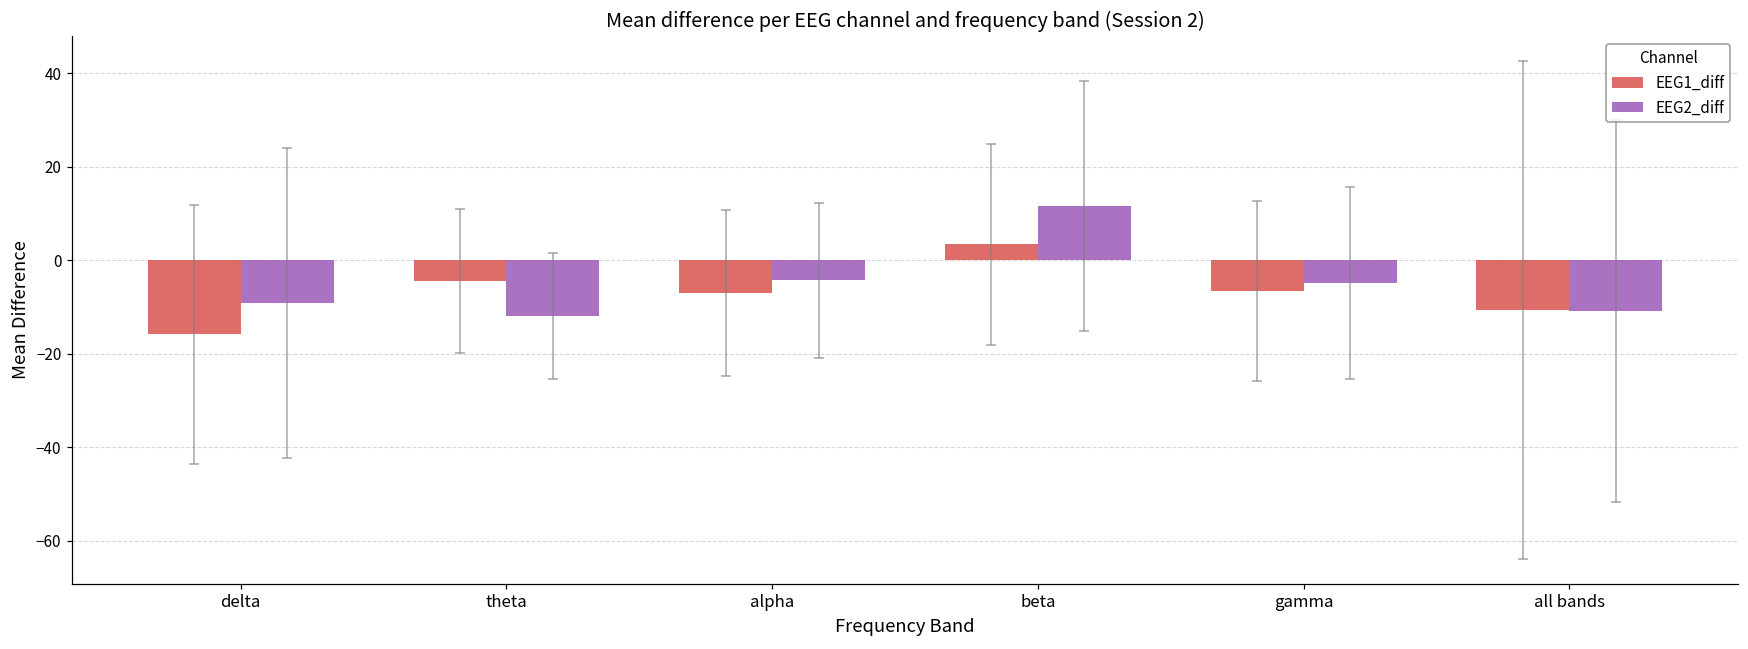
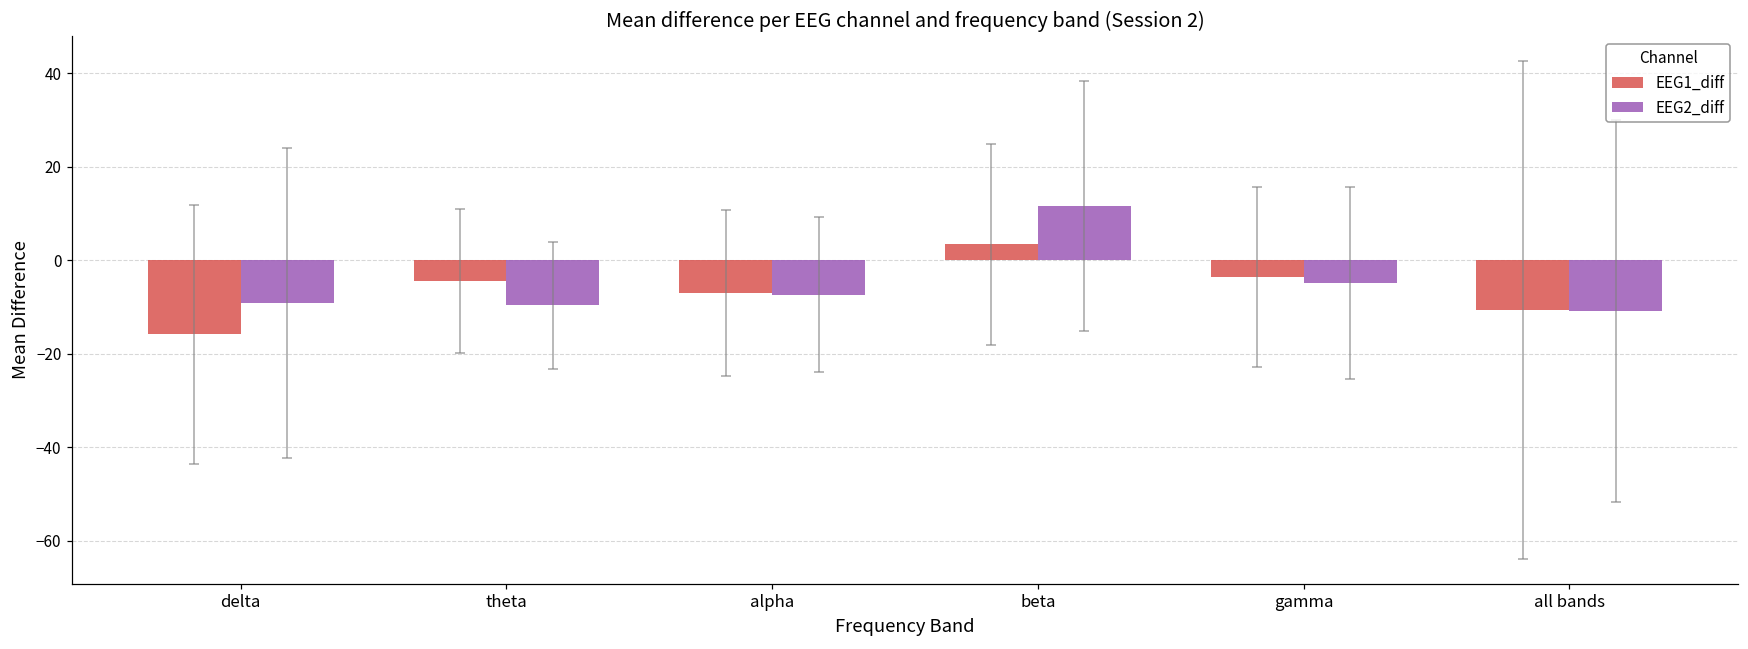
  {
    "EEG1_diff": {
      "delta": -16,
      "theta": -4,
      "alpha": -7,
      "beta": 3,
-     "gamma": -7,
+     "gamma": -4,
      "all bands": -11
    },
    "EEG2_diff": {
      "delta": -9,
-     "theta": -12,
-     "alpha": -4,
+     "theta": -10,
+     "alpha": -7,
      "beta": 12,
      "gamma": -5,
      "all bands": -11
    }
  }
